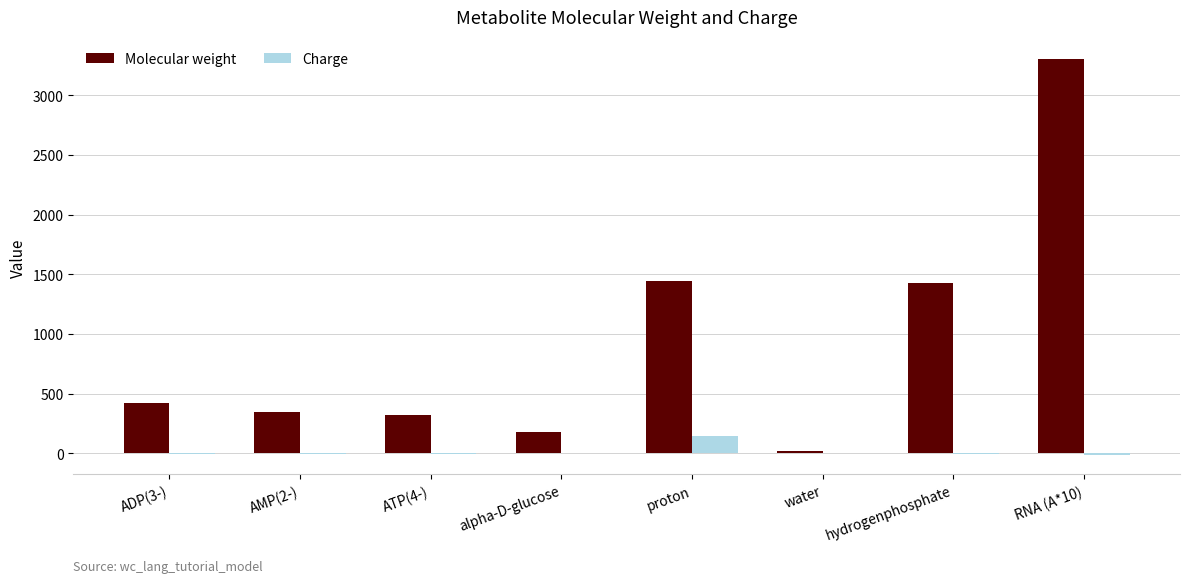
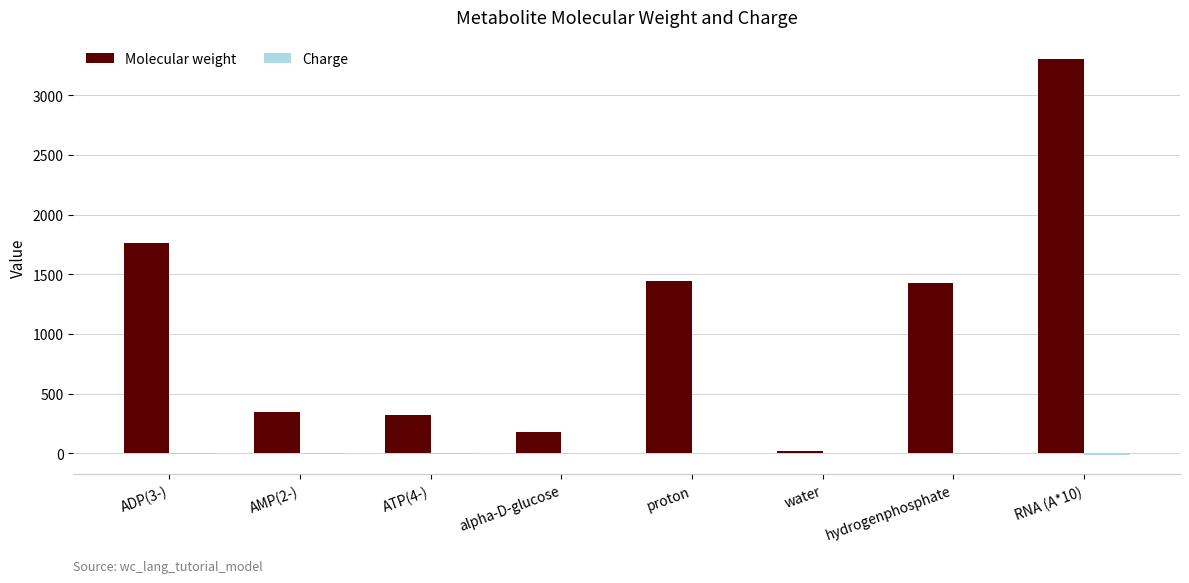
  {
    "Molecular weight": {
-     "ADP(3-)": 420,
+     "ADP(3-)": 1760,
      "AMP(2-)": 350,
      "ATP(4-)": 320,
      "alpha-D-glucose": 180,
      "proton": 1450,
      "hydrogenphosphate": 1430,
      "RNA (A*10)": 3300
    },
    "Charge": {
      "alpha-D-glucose": 0,
-     "proton": 140,
+     "proton": 0,
      "water": 0
    }
  }
